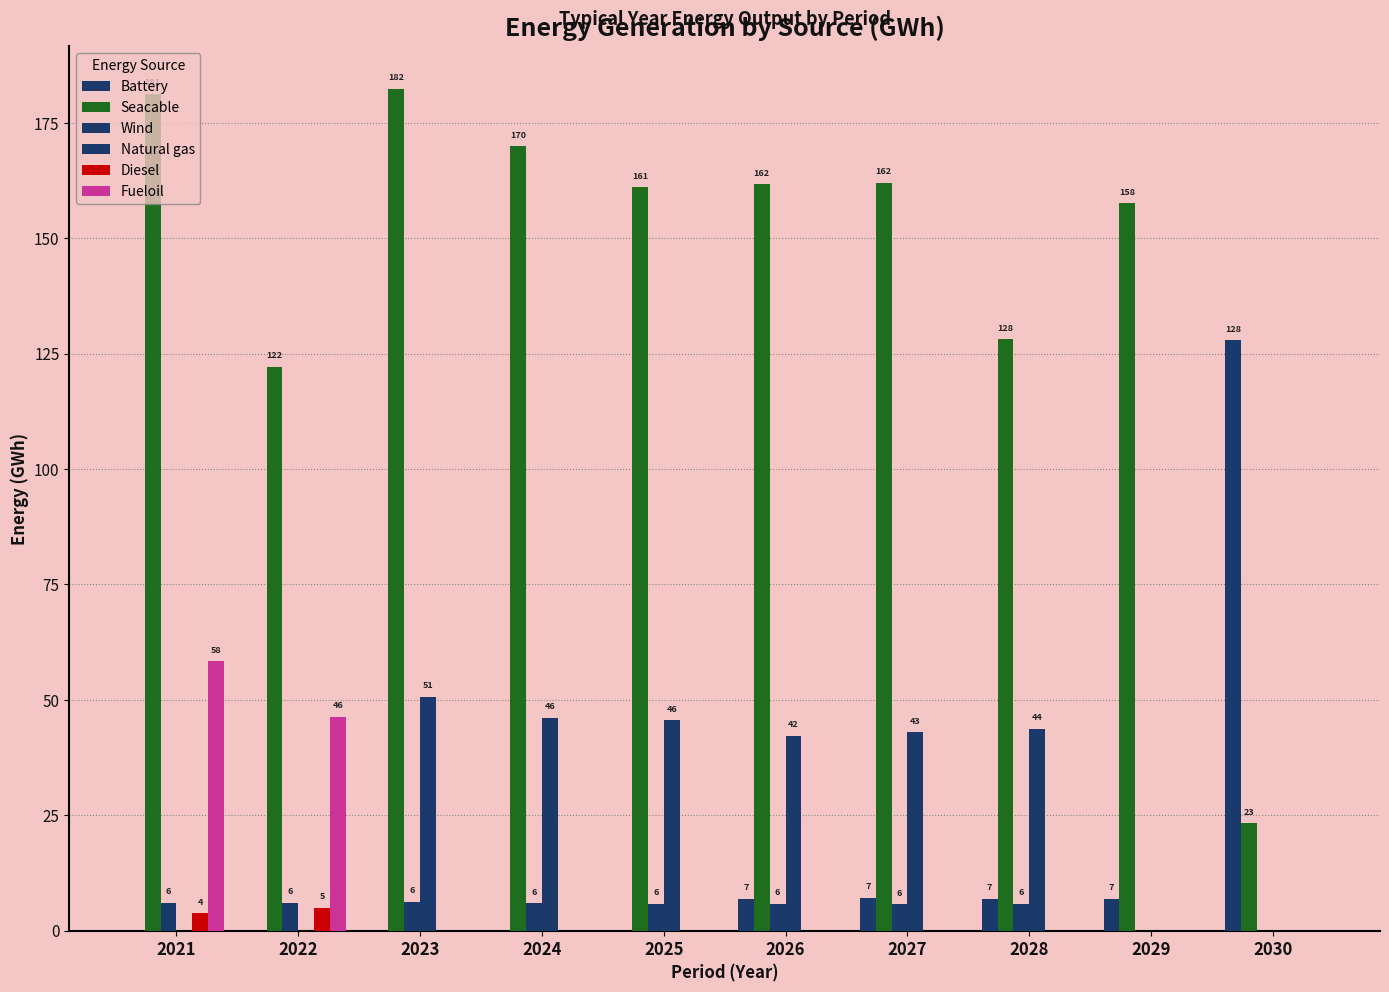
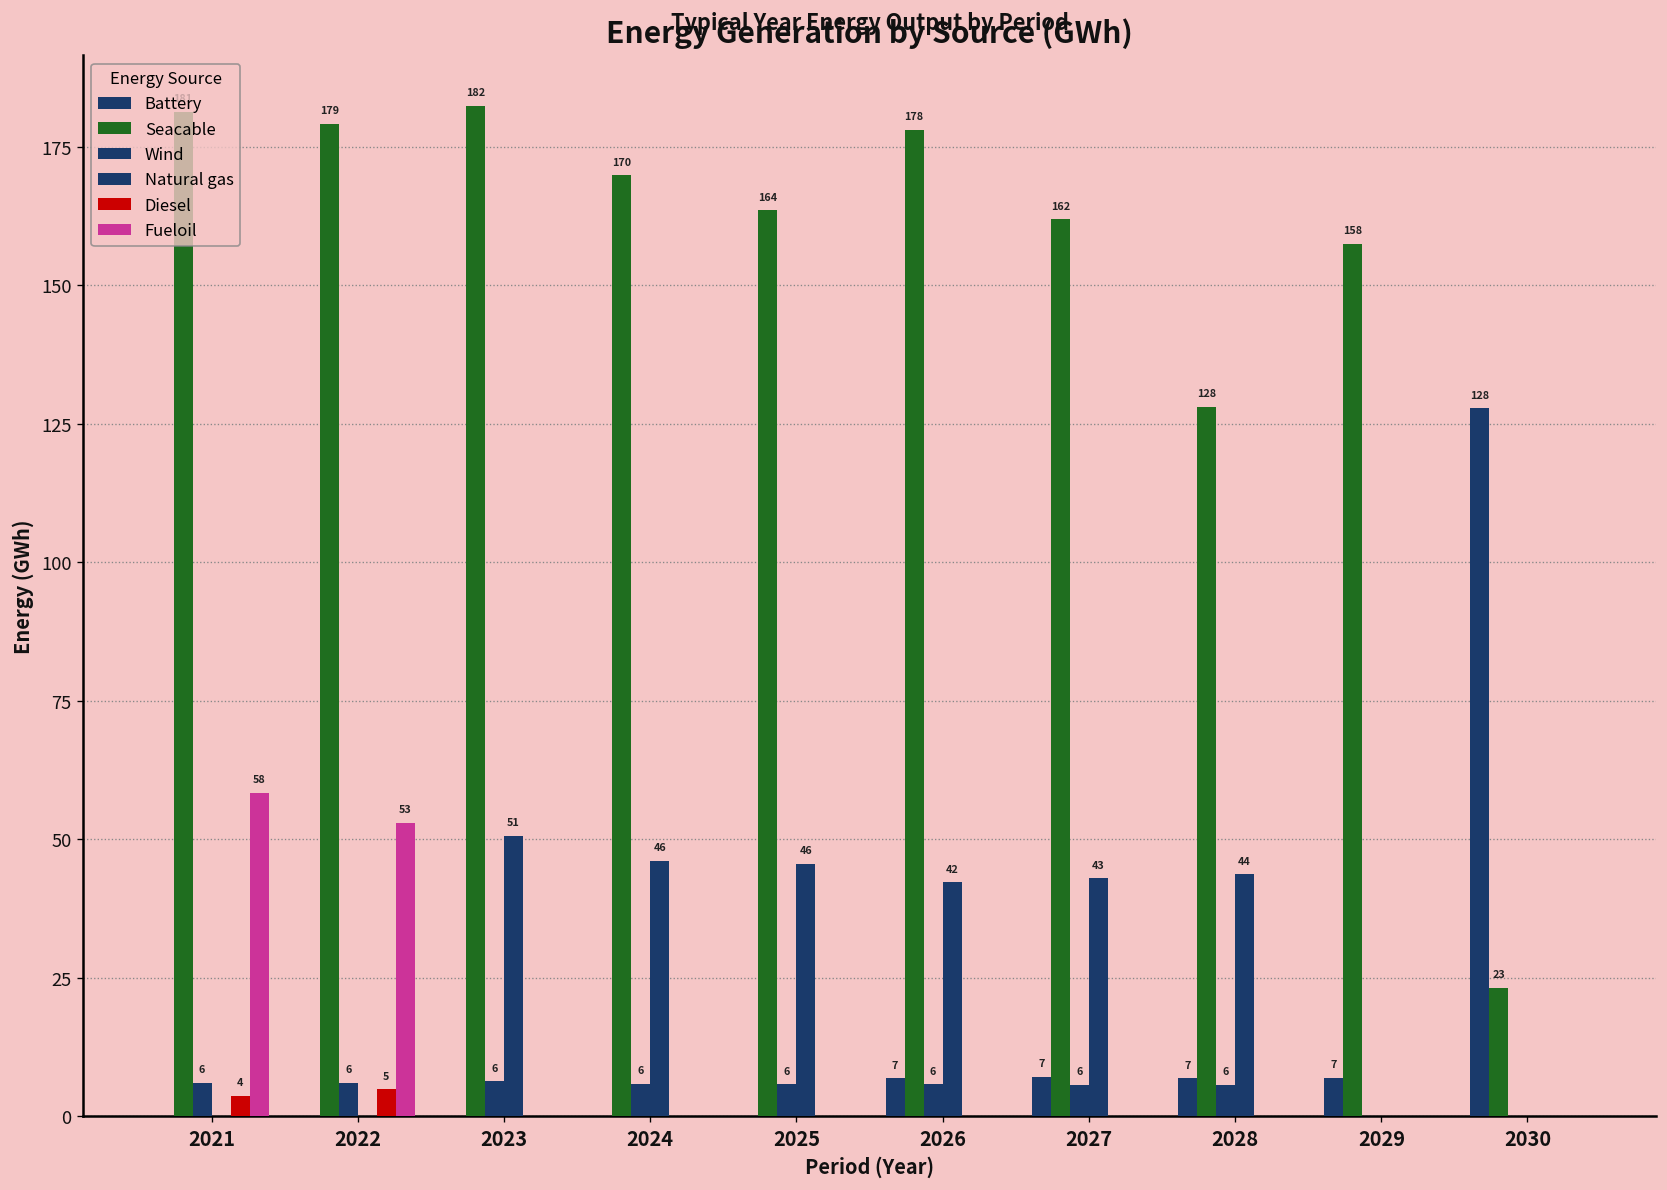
  {
    "Seacable": {
-     "2022": 122,
+     "2022": 179,
      "2023": 182,
      "2024": 170,
-     "2025": 161,
-     "2026": 162,
+     "2025": 164,
+     "2026": 178,
      "2027": 162,
      "2028": 128,
      "2029": 158,
      "2030": 23
    },
    "Diesel": {
      "2021": 4,
      "2022": 5
    },
    "Fueloil": {
      "2021": 58,
-     "2022": 46
+     "2022": 53
    }
  }
